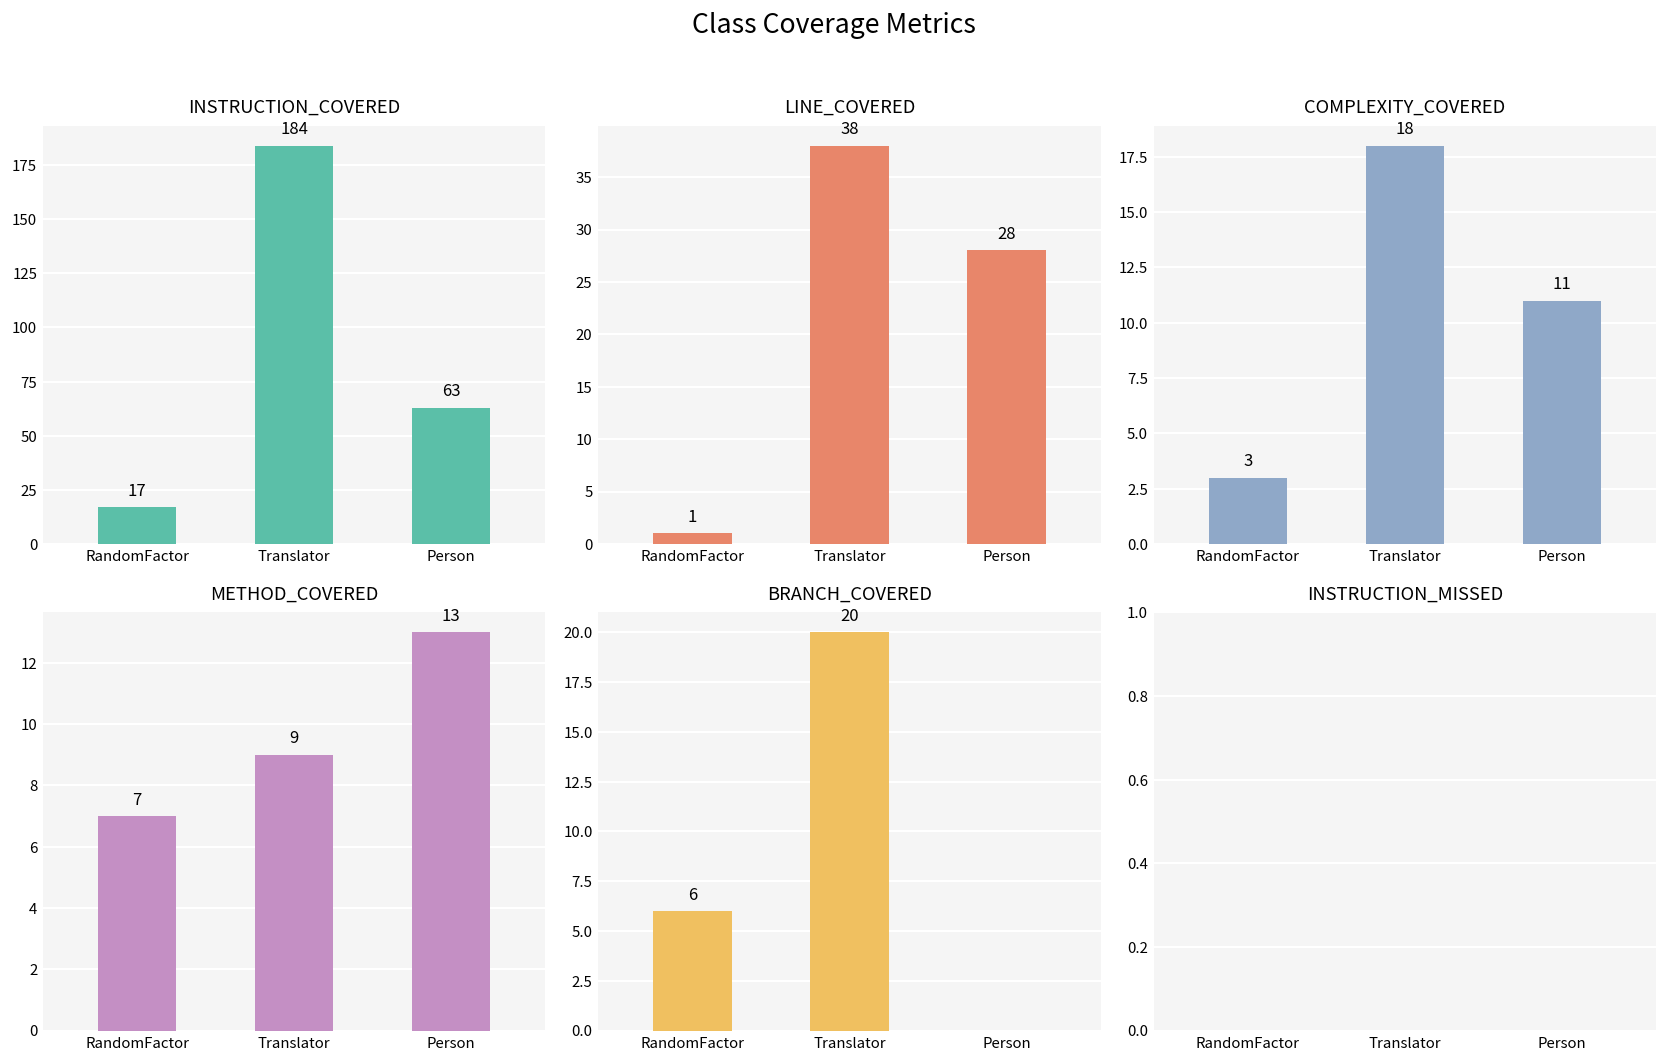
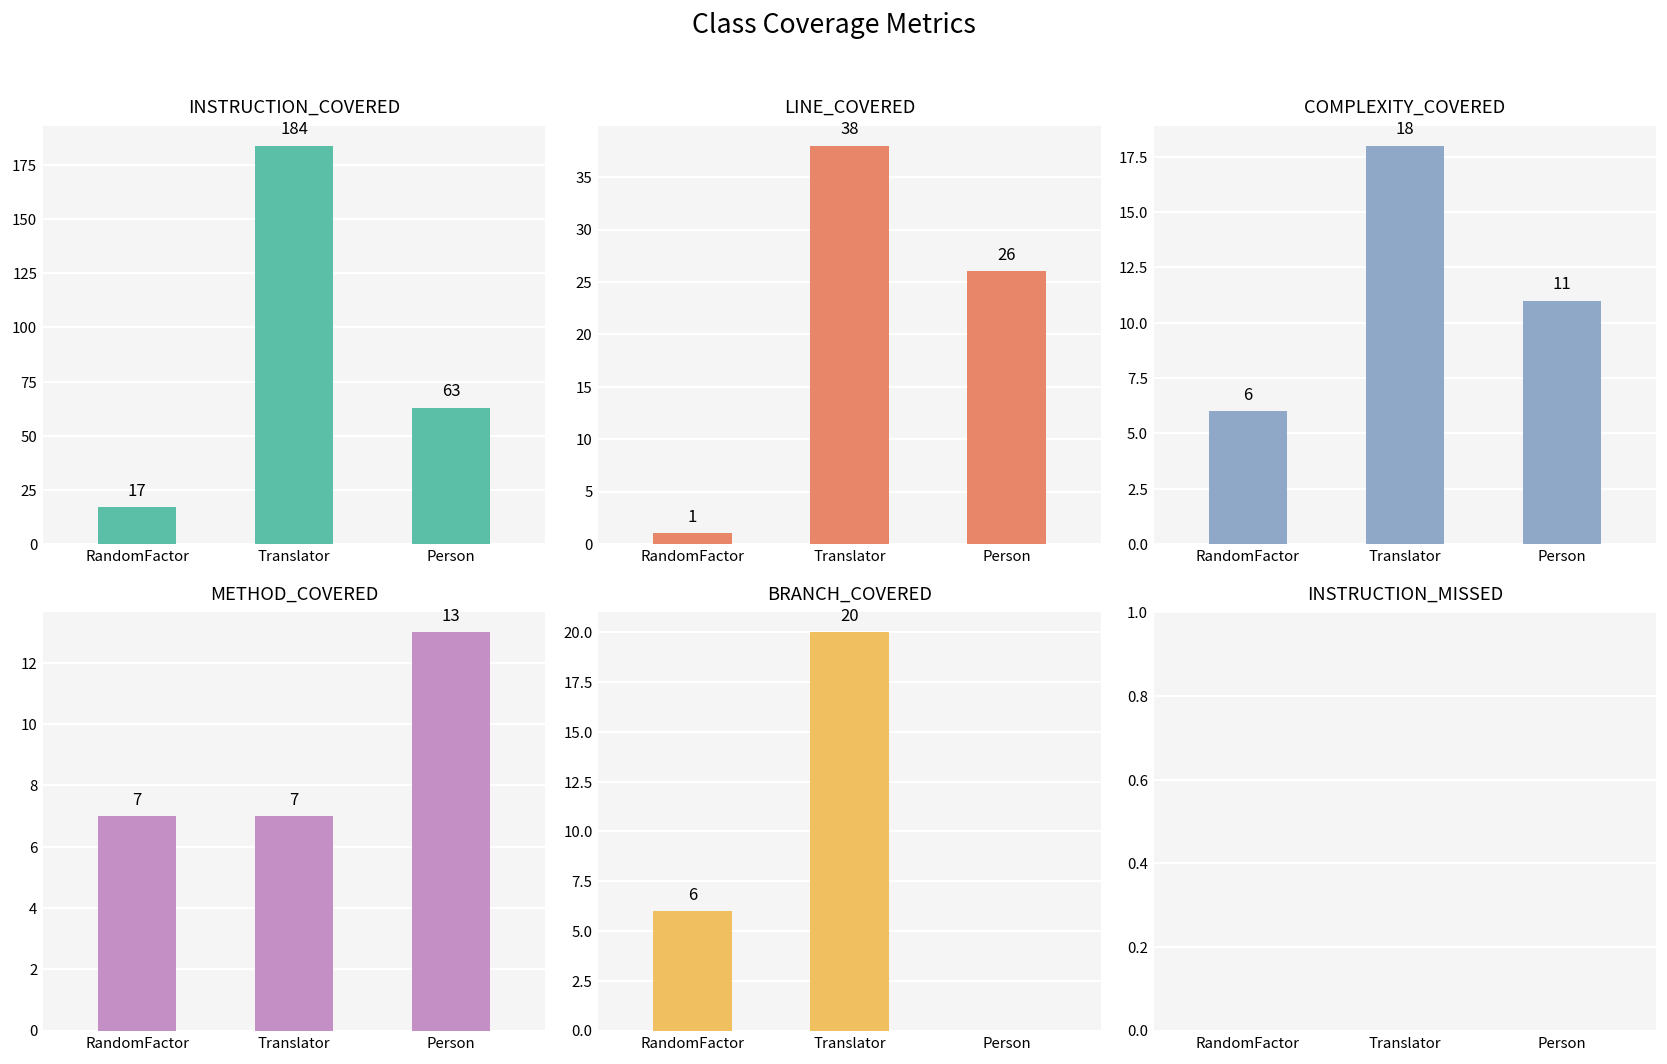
  {
    "INSTRUCTION_COVERED": {
      "RandomFactor": 17,
      "Translator": 184,
      "Person": 63
    },
    "LINE_COVERED": {
      "RandomFactor": 1,
      "Translator": 38,
-     "Person": 28
+     "Person": 26
    },
    "COMPLEXITY_COVERED": {
-     "RandomFactor": 3,
+     "RandomFactor": 6,
      "Translator": 18,
      "Person": 11
    },
    "METHOD_COVERED": {
      "RandomFactor": 7,
-     "Translator": 9,
+     "Translator": 7,
      "Person": 13
    },
    "BRANCH_COVERED": {
      "RandomFactor": 6,
      "Translator": 20
    },
    "INSTRUCTION_MISSED": {
      "RandomFactor": 0.00,
      "Translator": 0.00,
      "Person": 0.00
    }
  }
